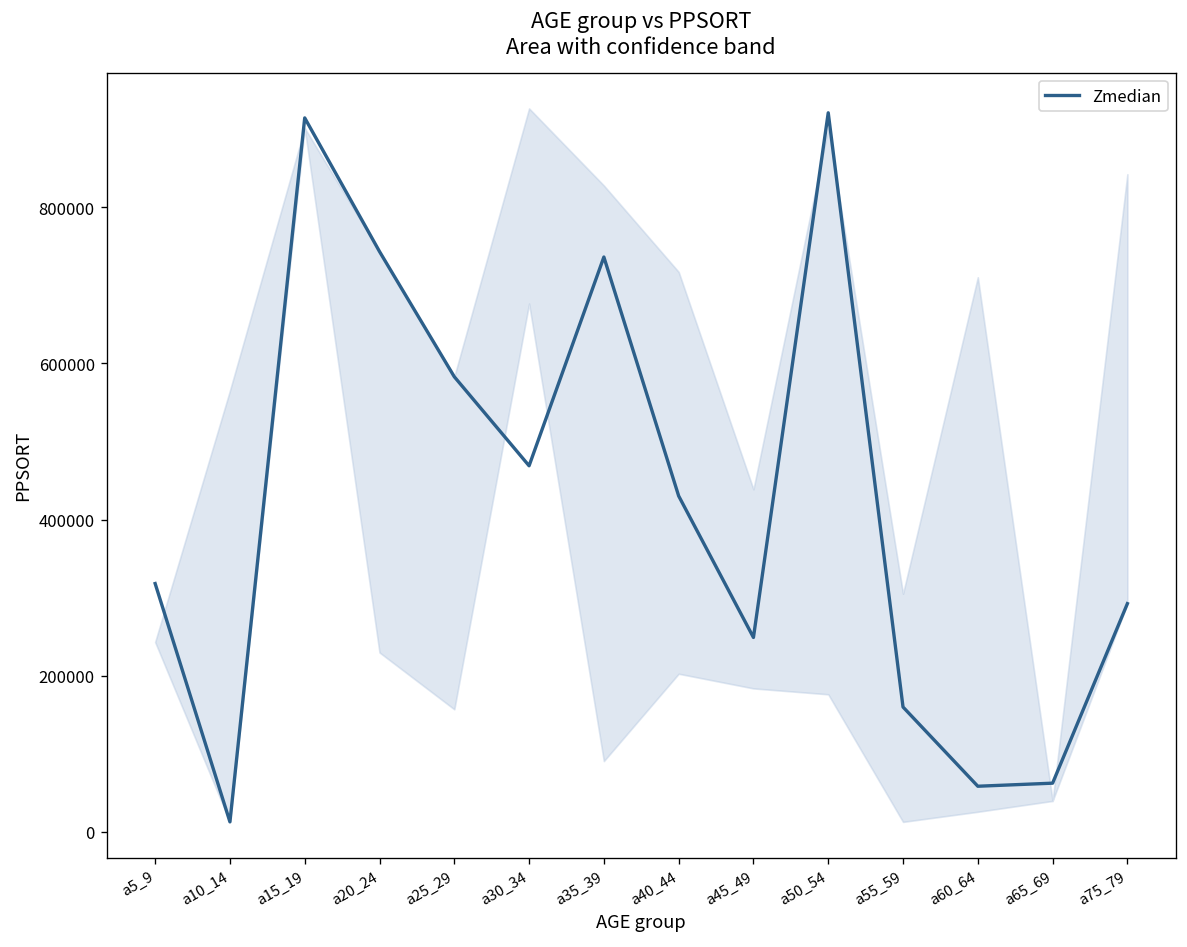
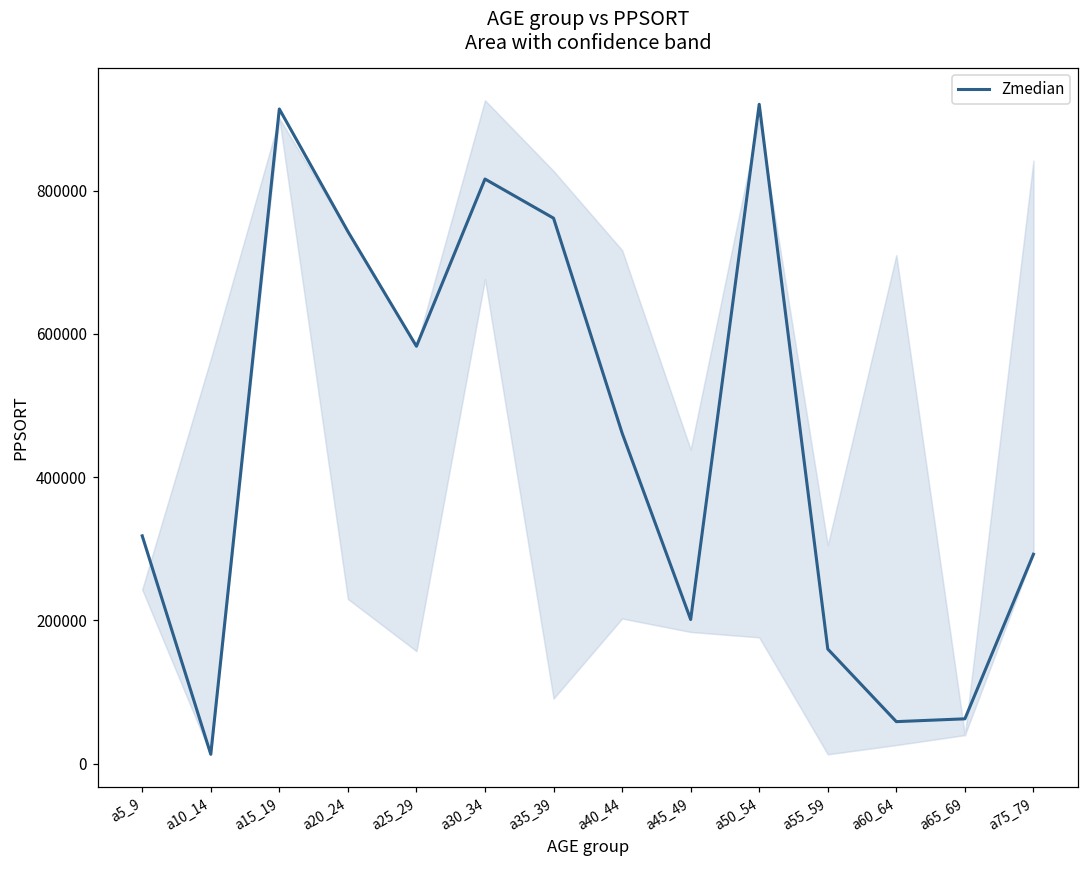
  {
    "Zmedian": {
      "a5_9": 320000,
      "a10_14": 10000,
      "a15_19": 910000,
-     "a30_34": 470000,
-     "a35_39": 740000,
-     "a40_44": 430000,
-     "a45_49": 250000,
+     "a30_34": 820000,
+     "a35_39": 760000,
+     "a40_44": 460000,
+     "a45_49": 200000,
      "a50_54": 920000,
      "a55_59": 160000,
      "a60_64": 60000,
      "a65_69": 60000,
      "a75_79": 290000
    }
  }
